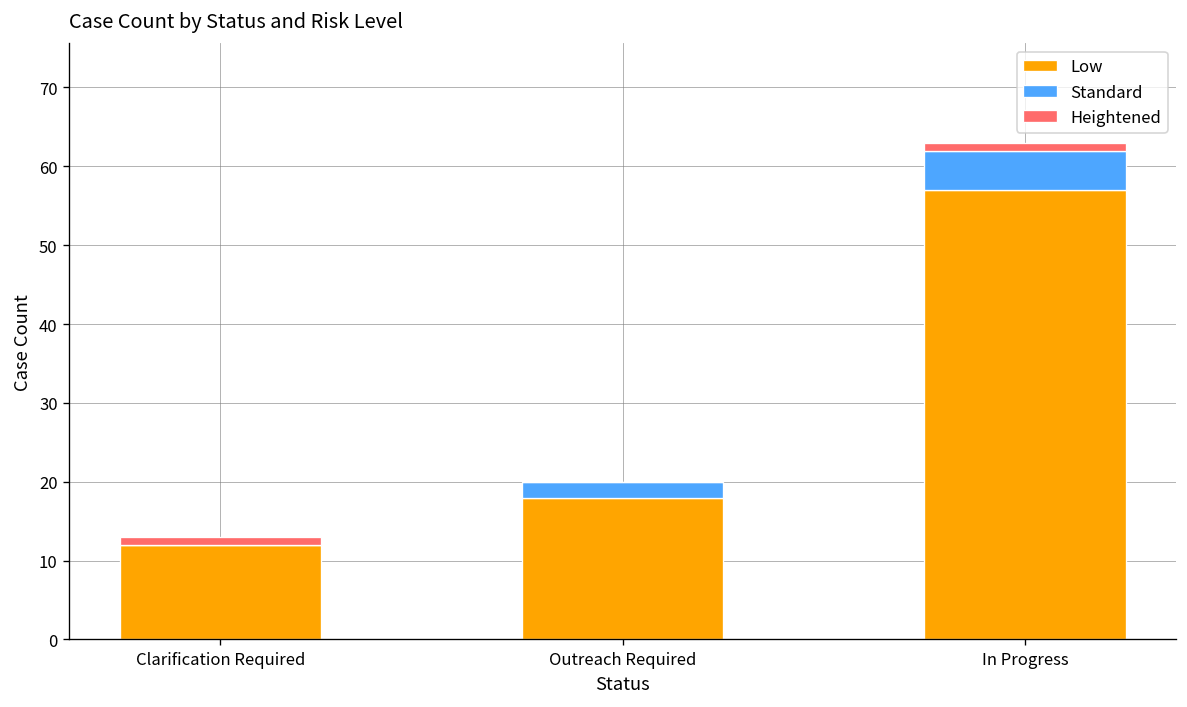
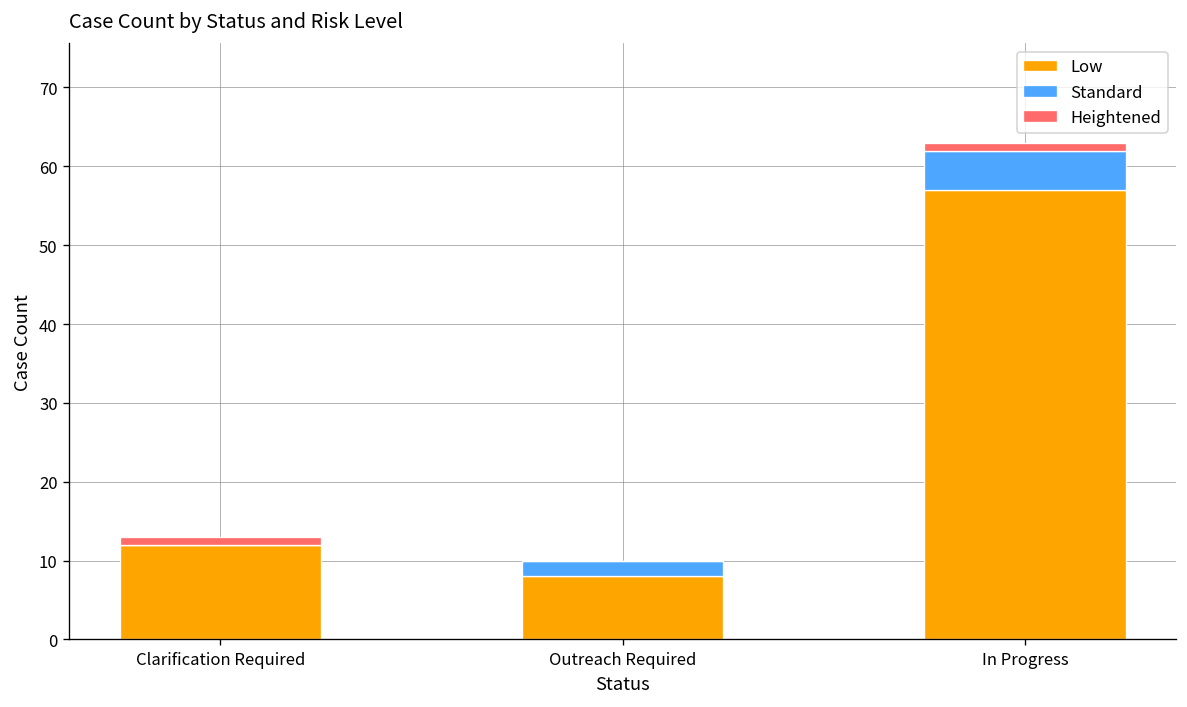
  {
    "Low": {
      "Clarification Required": 12,
-     "Outreach Required": 18,
+     "Outreach Required": 8,
      "In Progress": 57
    },
    "Standard": {
      "Clarification Required": 0,
      "Outreach Required": 2,
      "In Progress": 5
    },
    "Heightened": {
      "Clarification Required": 1,
      "Outreach Required": 0,
      "In Progress": 1
    }
  }
